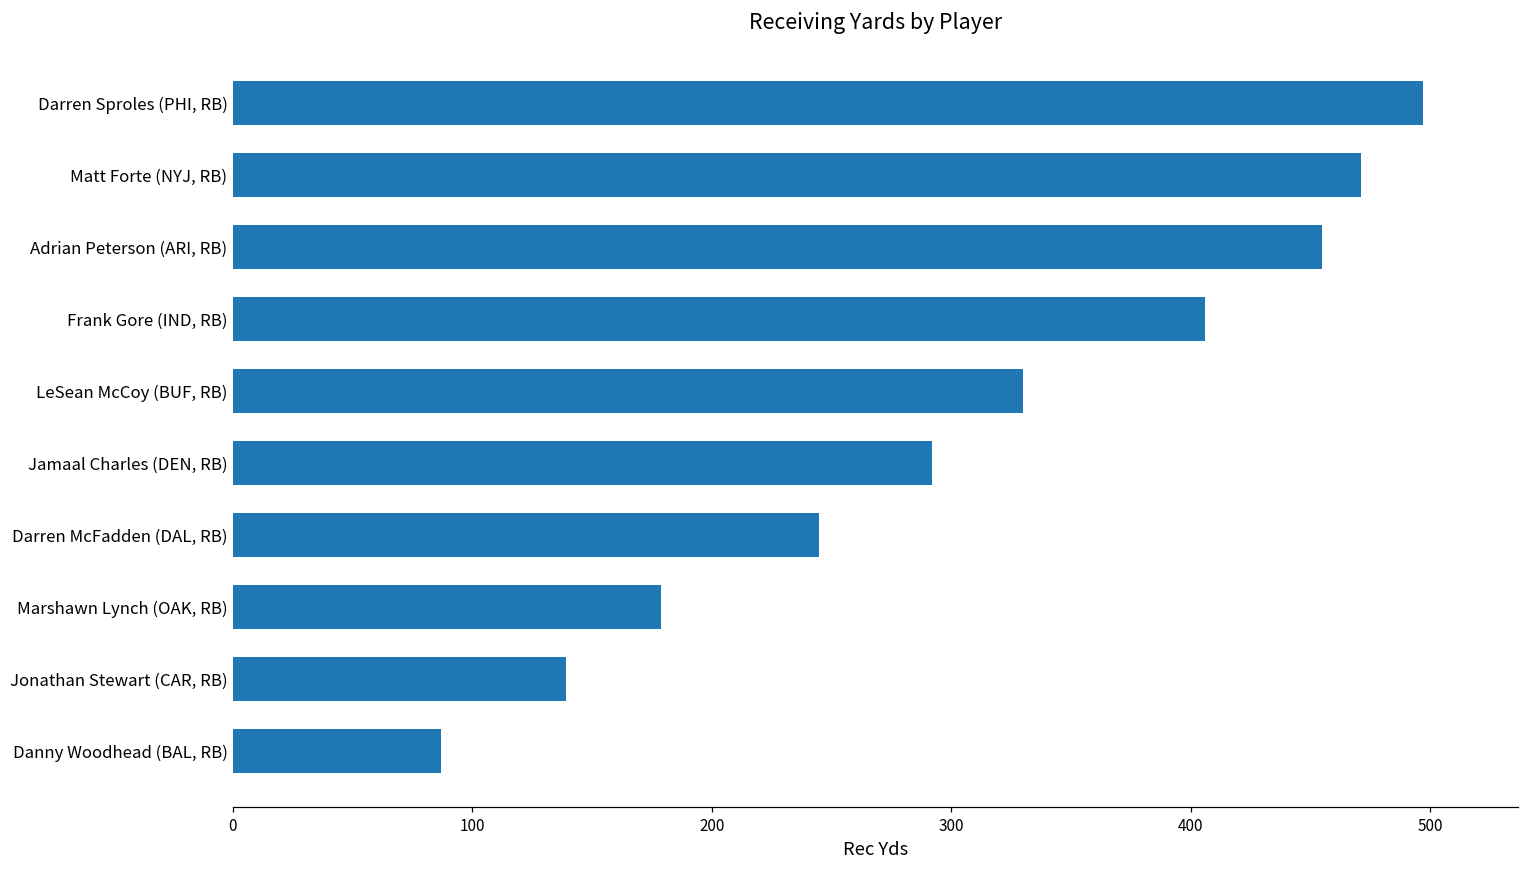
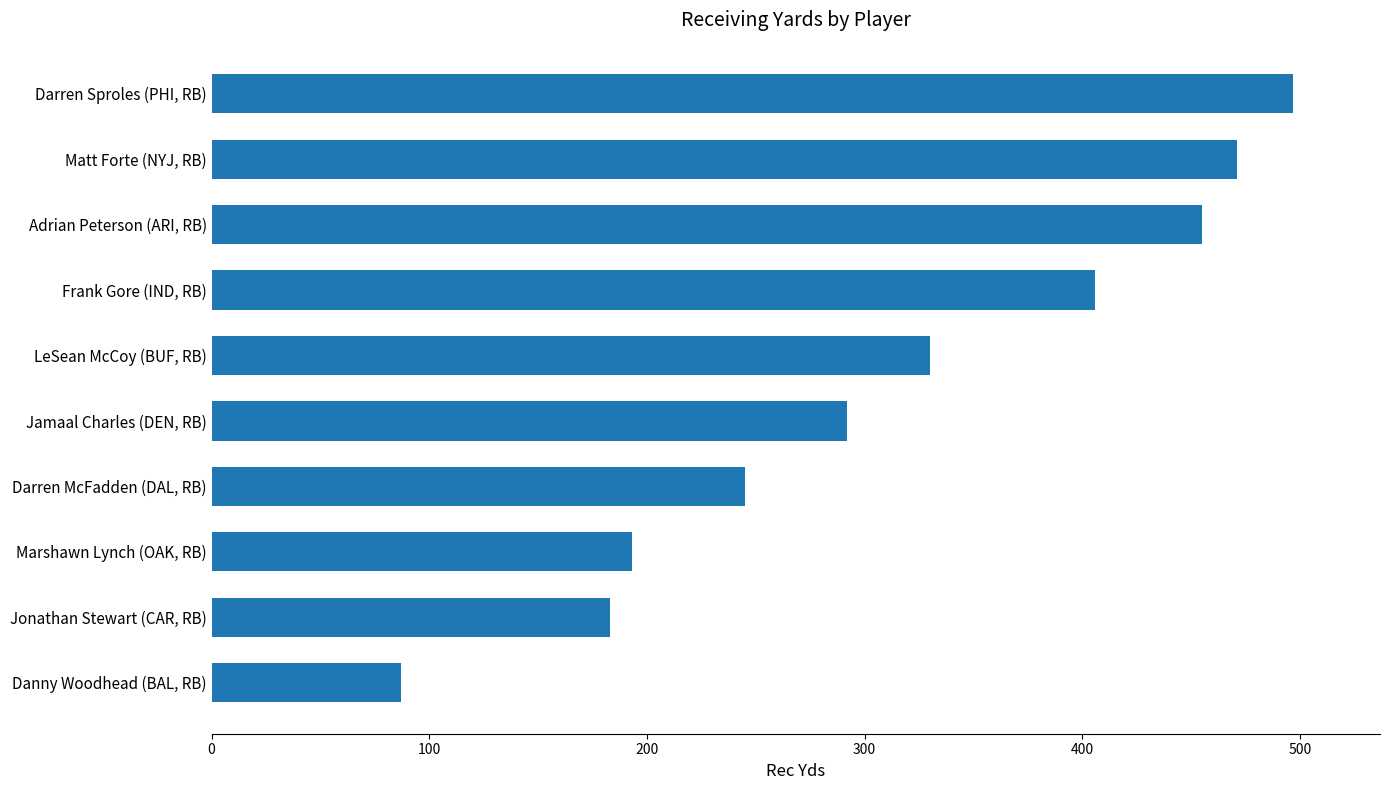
  {
    "Darren Sproles (PHI, RB)": 497,
    "Matt Forte (NYJ, RB)": 471,
    "Adrian Peterson (ARI, RB)": 455,
    "Frank Gore (IND, RB)": 406,
    "LeSean McCoy (BUF, RB)": 330,
    "Jamaal Charles (DEN, RB)": 292,
    "Darren McFadden (DAL, RB)": 245,
-   "Marshawn Lynch (OAK, RB)": 179,
-   "Jonathan Stewart (CAR, RB)": 139,
+   "Marshawn Lynch (OAK, RB)": 193,
+   "Jonathan Stewart (CAR, RB)": 183,
    "Danny Woodhead (BAL, RB)": 87
  }
